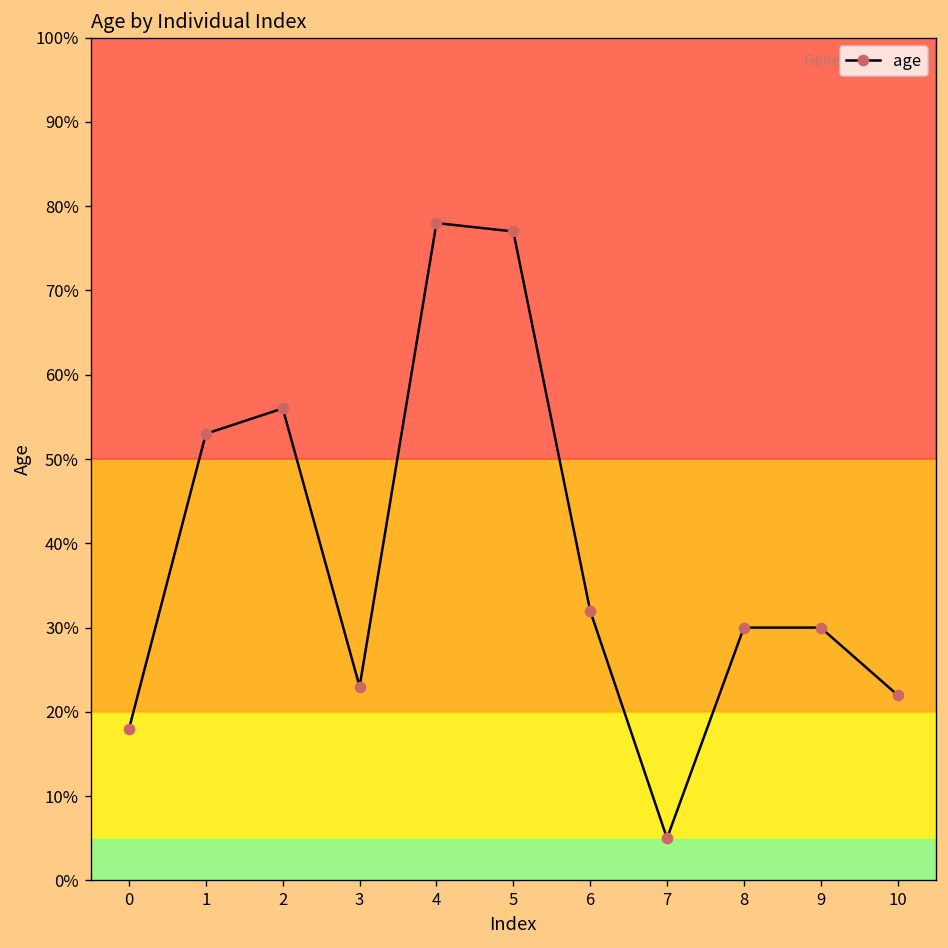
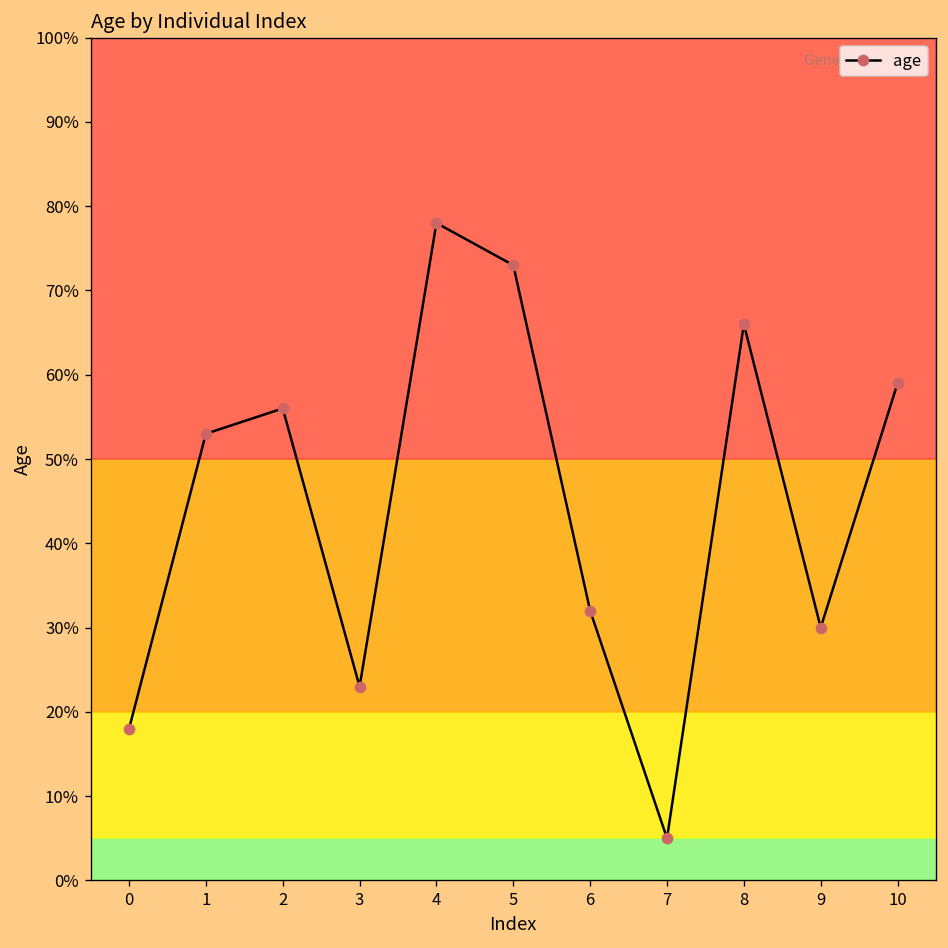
  {
    "0": "18%",
    "1": "53%",
    "2": "56%",
    "3": "23%",
    "4": "78%",
-   "5": "77%",
+   "5": "73%",
    "6": "32%",
    "7": "5%",
-   "8": "30%",
+   "8": "66%",
    "9": "30%",
-   "10": "22%"
+   "10": "59%"
  }
